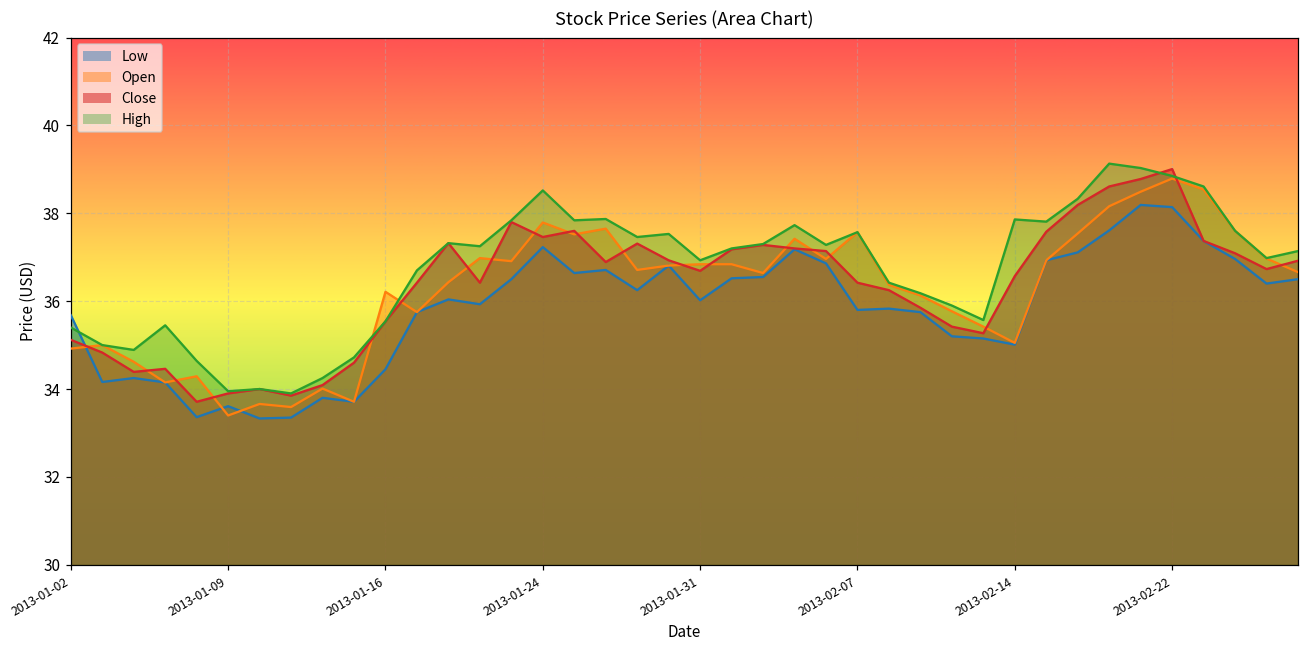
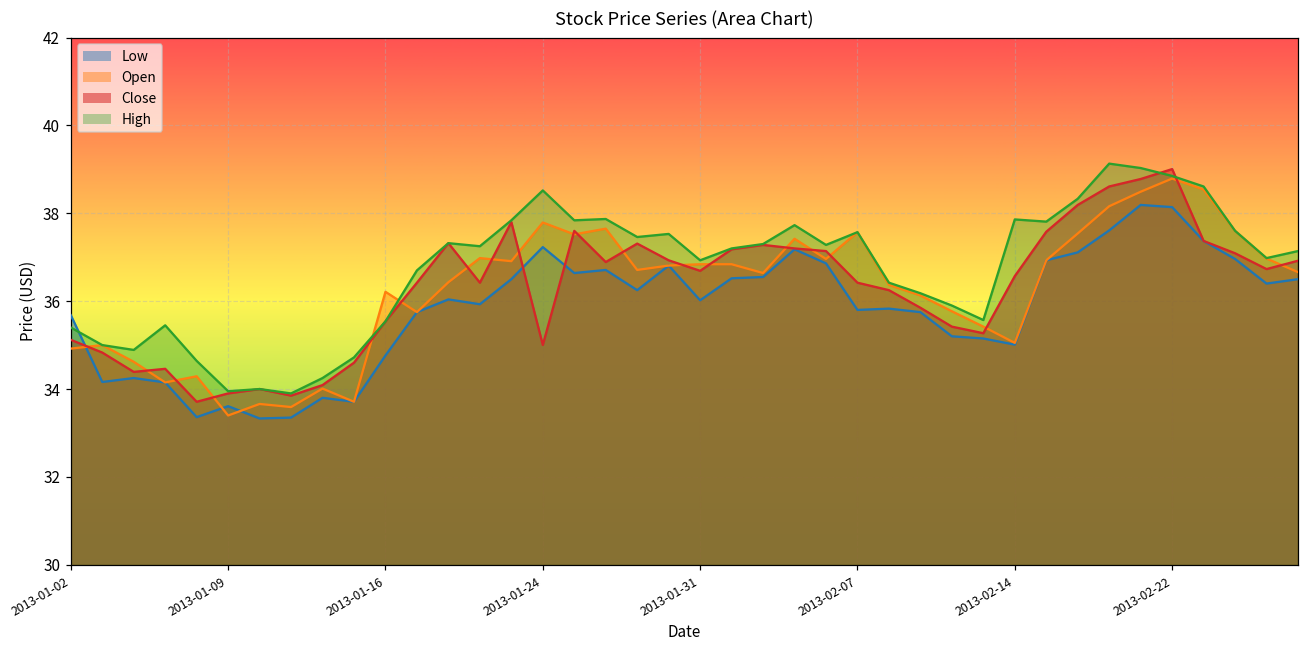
  {
    "Low": {
      "2013-01-02": 35.7,
      "2013-01-09": 33.6,
-     "2013-01-16": 34.5,
+     "2013-01-16": 34.8,
      "2013-01-24": 37.2,
      "2013-01-31": 36.0,
      "2013-02-07": 35.8,
      "2013-02-22": 38.1
    },
    "Open": {
      "2013-01-02": 34.9,
      "2013-01-09": 33.4,
      "2013-01-16": 36.2,
      "2013-01-24": 37.8,
      "2013-01-31": 36.8
    },
    "Close": {
      "2013-01-02": 35.1,
-     "2013-01-24": 37.5,
+     "2013-01-24": 35.0,
      "2013-01-31": 36.7,
      "2013-02-07": 36.4,
      "2013-02-14": 36.6,
      "2013-02-22": 39.0
    },
    "High": {
      "2013-01-02": 35.4,
      "2013-01-24": 38.5,
      "2013-01-31": 36.9,
      "2013-02-14": 37.9
    }
  }
